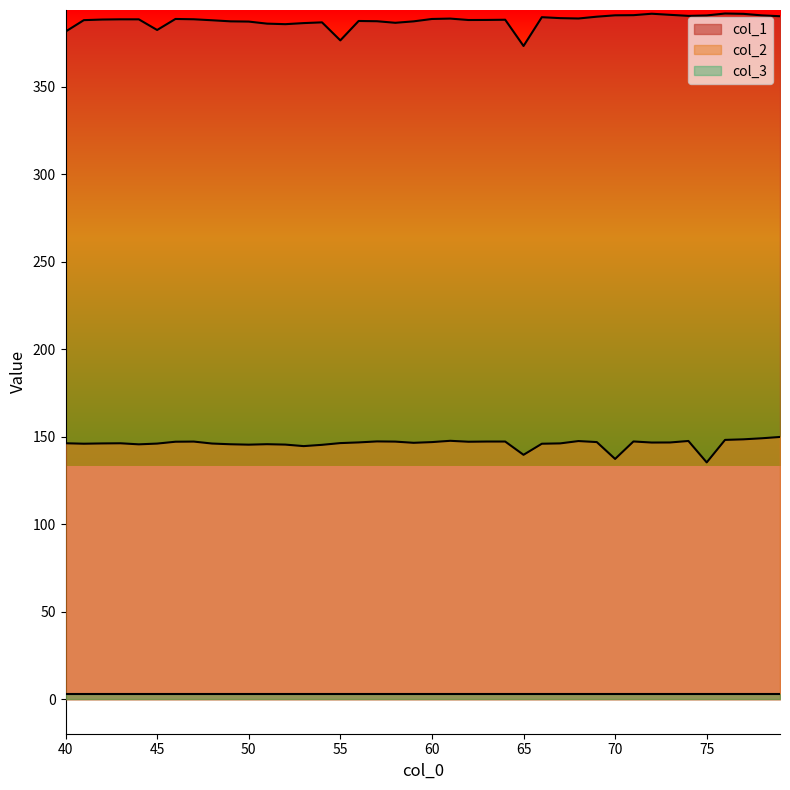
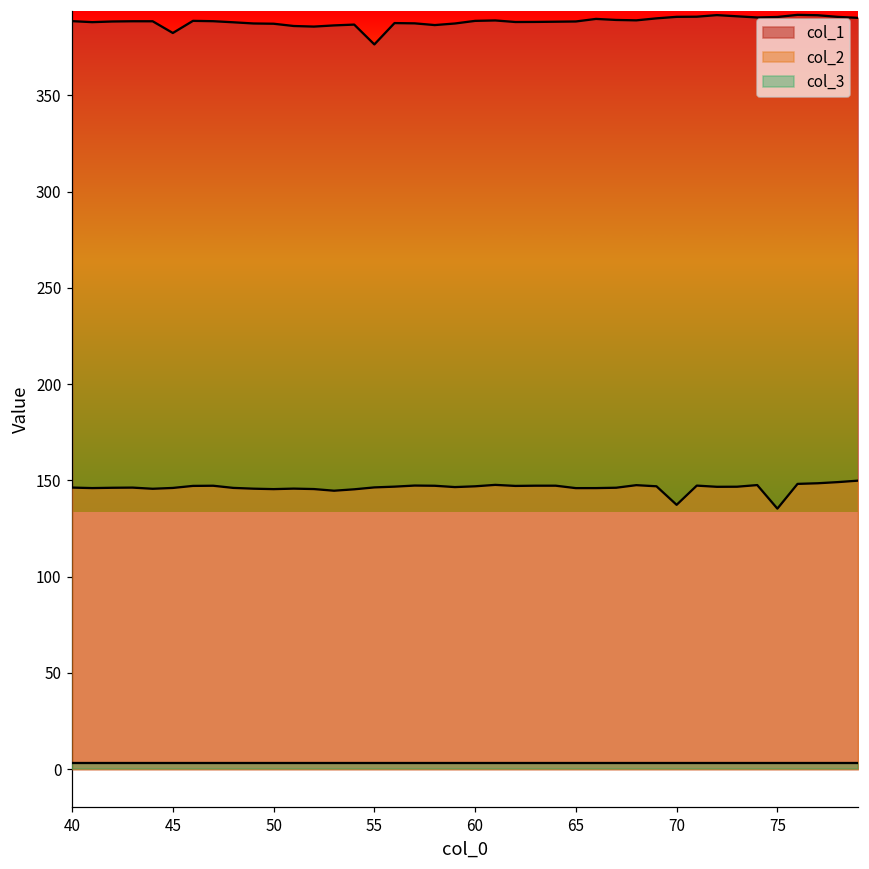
  {
    "col_1": {
-     "40": 381,
+     "40": 389,
      "45": 382,
      "50": 387,
      "55": 376,
      "60": 389,
-     "65": 373,
+     "65": 388,
      "70": 391,
      "75": 391
    },
    "col_2": {
      "40": 146,
      "45": 146,
      "50": 145,
      "55": 146,
      "60": 147,
-     "65": 140,
+     "65": 146,
      "70": 137,
      "75": 135
    },
    "col_3": {
      "40": 3,
      "45": 3,
      "50": 3,
      "55": 3,
      "60": 3,
      "65": 3,
      "70": 3,
      "75": 3
    }
  }
